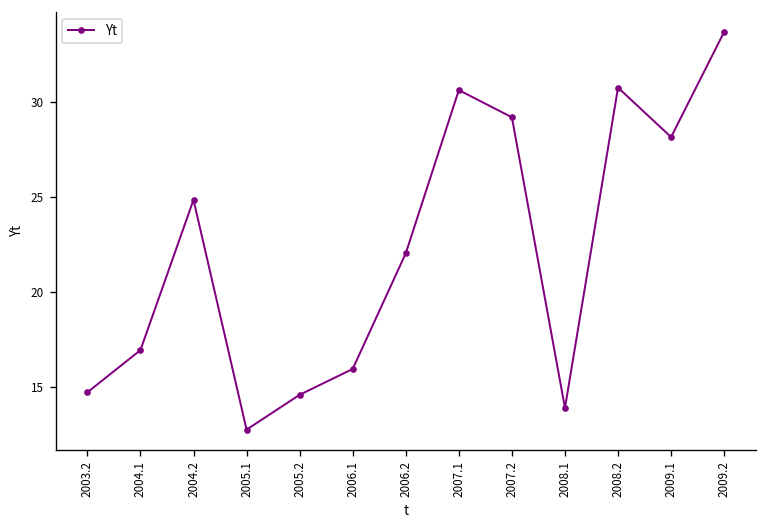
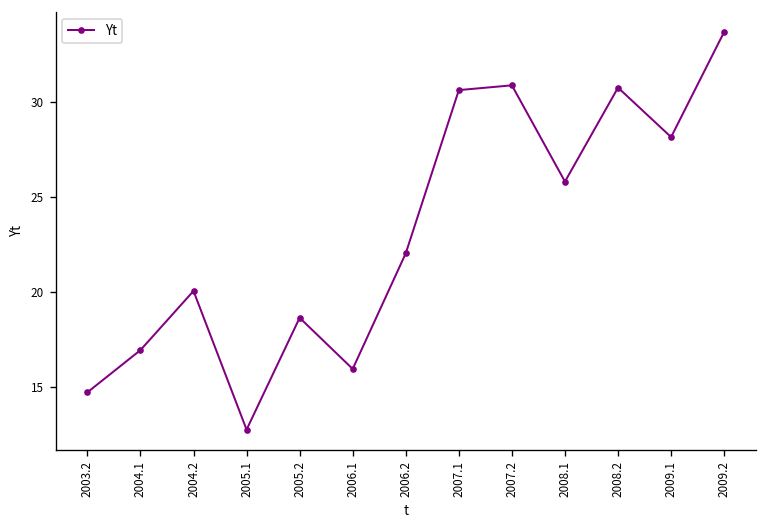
  {
    "2003.2": 14.7,
    "2004.1": 16.9,
-   "2004.2": 24.8,
+   "2004.2": 20.1,
    "2005.1": 12.8,
-   "2005.2": 14.6,
+   "2005.2": 18.6,
    "2006.1": 16.0,
    "2006.2": 22.0,
    "2007.1": 30.6,
-   "2007.2": 29.2,
-   "2008.1": 13.9,
+   "2007.2": 30.9,
+   "2008.1": 25.8,
    "2008.2": 30.7,
    "2009.1": 28.1,
    "2009.2": 33.7
  }
